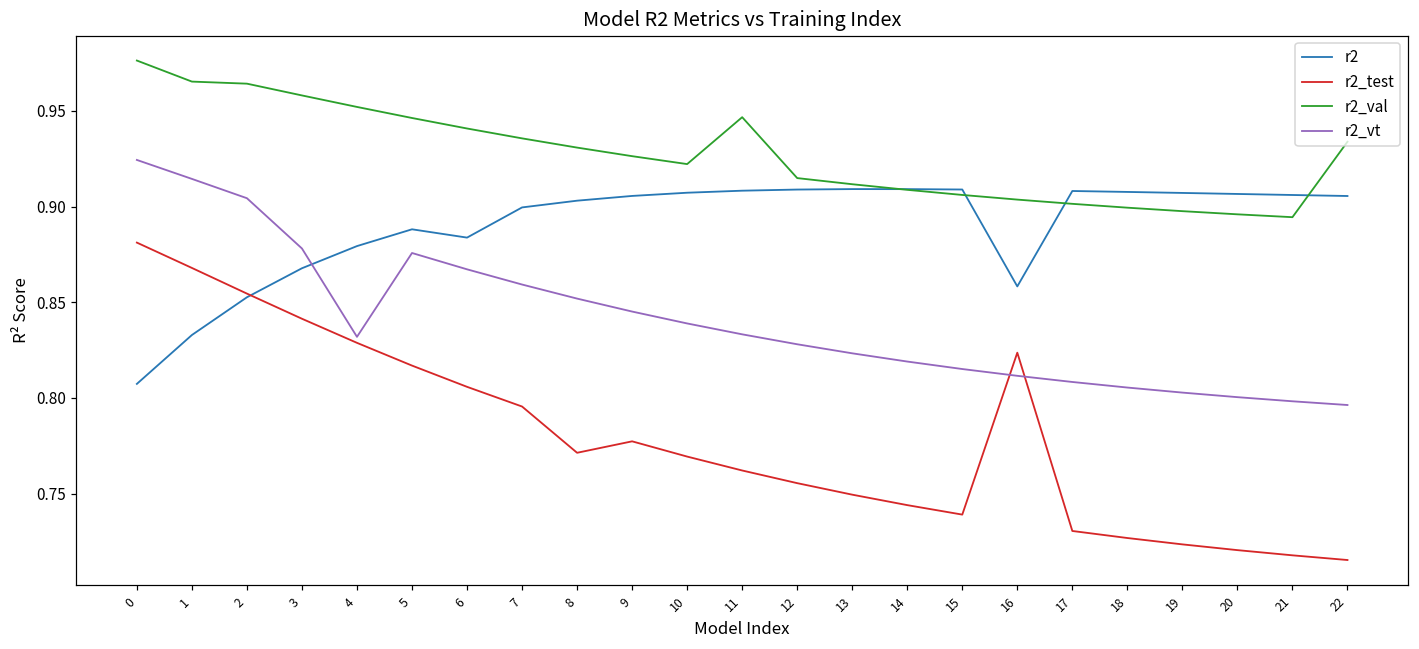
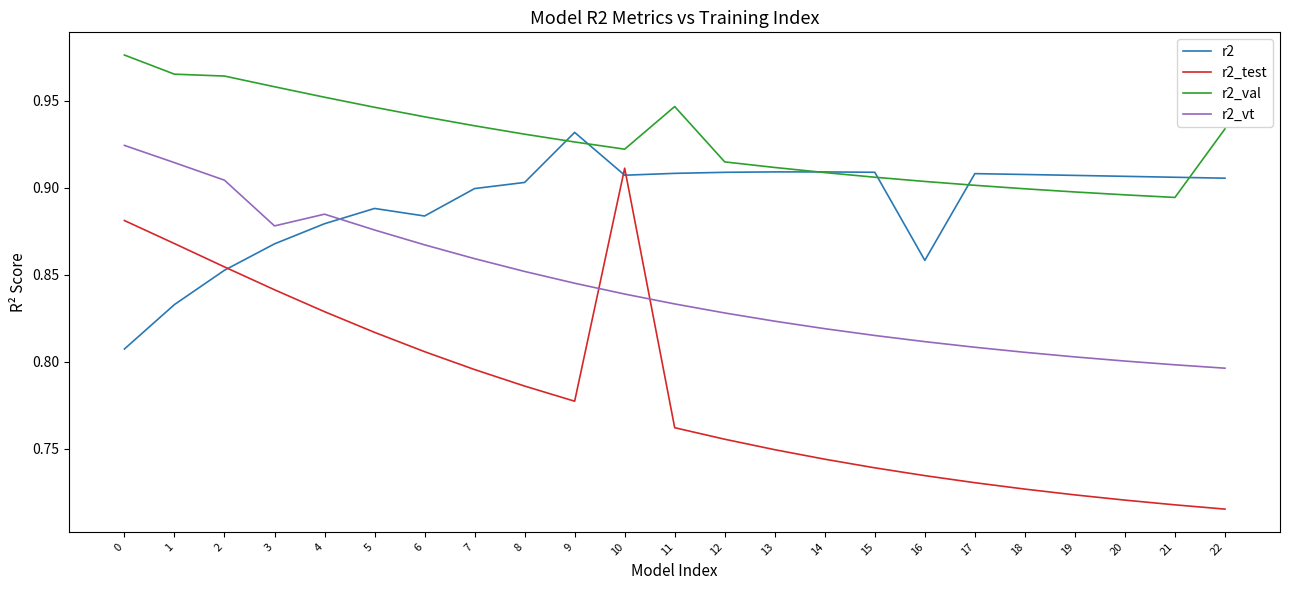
  {
    "r2": {
      "0": 0.807,
      "1": 0.833,
      "2": 0.853,
      "3": 0.868,
      "4": 0.879,
      "5": 0.888,
      "6": 0.884,
      "7": 0.900,
      "8": 0.903,
-     "9": 0.906,
+     "9": 0.932,
      "10": 0.907,
      "11": 0.908,
      "12": 0.909,
      "13": 0.909,
      "15": 0.909,
      "16": 0.858,
      "17": 0.908,
      "18": 0.908,
      "19": 0.907,
      "20": 0.907,
      "21": 0.906,
      "22": 0.906
    },
    "r2_test": {
      "0": 0.881,
      "1": 0.868,
      "2": 0.855,
      "3": 0.841,
      "4": 0.829,
      "5": 0.817,
      "6": 0.806,
      "7": 0.796,
-     "8": 0.771,
+     "8": 0.786,
      "9": 0.777,
-     "10": 0.769,
+     "10": 0.911,
      "11": 0.762,
      "12": 0.756,
      "13": 0.749,
      "14": 0.744,
      "15": 0.739,
-     "16": 0.824,
+     "16": 0.735,
      "17": 0.731,
      "18": 0.727,
      "19": 0.724,
      "20": 0.721,
      "21": 0.718,
      "22": 0.715
    },
    "r2_val": {
      "0": 0.976,
      "1": 0.965,
      "2": 0.964,
      "3": 0.958,
      "4": 0.952,
      "5": 0.946,
      "6": 0.941,
      "7": 0.936,
      "8": 0.931,
      "9": 0.926,
      "10": 0.922,
      "11": 0.947,
      "12": 0.915,
      "13": 0.912,
      "15": 0.906,
      "16": 0.904,
      "17": 0.901,
      "18": 0.899,
      "19": 0.898,
      "20": 0.896,
      "21": 0.894,
      "22": 0.934
    },
    "r2_vt": {
      "0": 0.924,
      "1": 0.914,
      "2": 0.904,
      "3": 0.878,
-     "4": 0.832,
+     "4": 0.885,
      "5": 0.876,
      "6": 0.867,
      "7": 0.859,
      "8": 0.852,
      "9": 0.845,
      "10": 0.839,
      "11": 0.833,
      "12": 0.828,
      "13": 0.823,
      "14": 0.819,
      "15": 0.815,
      "16": 0.812,
      "17": 0.808,
      "18": 0.805,
      "19": 0.803,
      "20": 0.800,
      "21": 0.798,
      "22": 0.796
    }
  }
